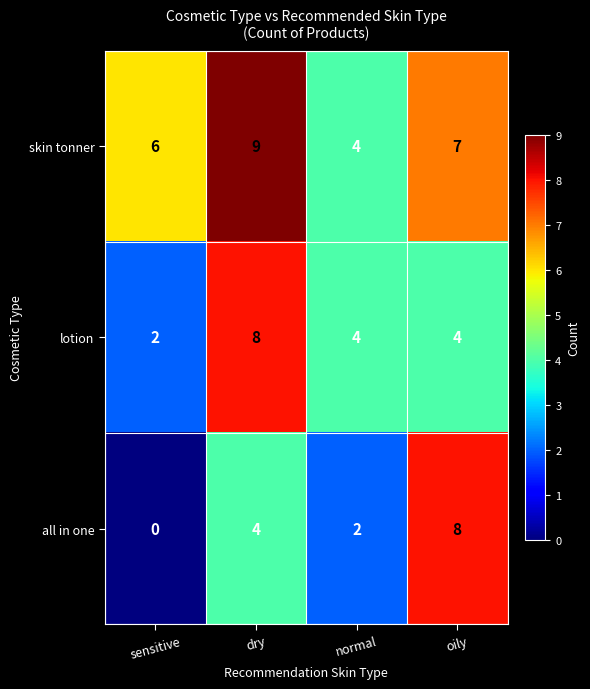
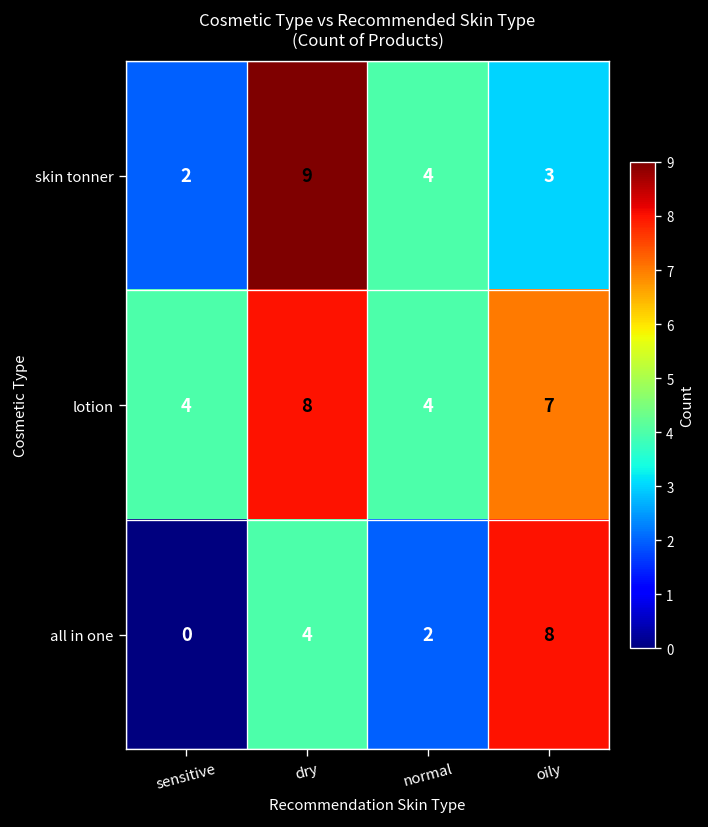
  {
    "skin tonner": {
-     "sensitive": 6,
+     "sensitive": 2,
      "dry": 9,
      "normal": 4,
-     "oily": 7
+     "oily": 3
    },
    "lotion": {
-     "sensitive": 2,
+     "sensitive": 4,
      "dry": 8,
      "normal": 4,
-     "oily": 4
+     "oily": 7
    },
    "all in one": {
      "sensitive": 0,
      "dry": 4,
      "normal": 2,
      "oily": 8
    }
  }
